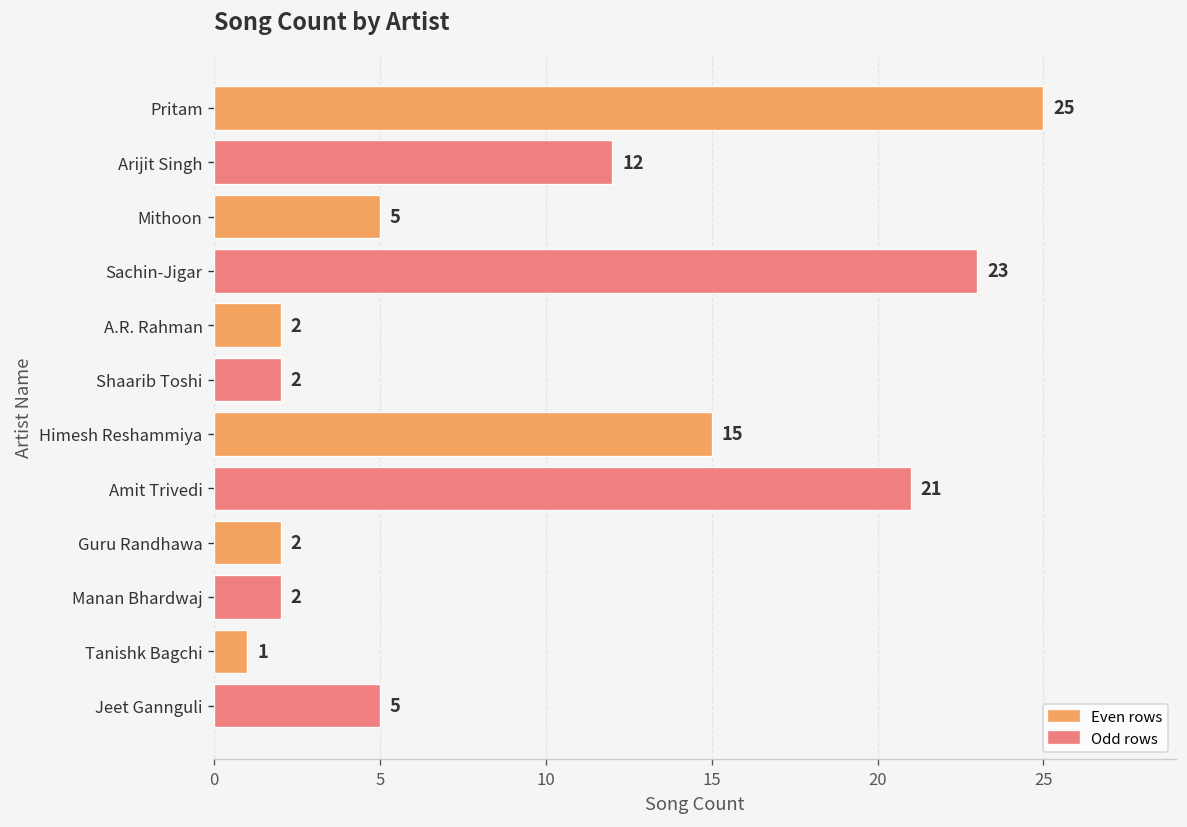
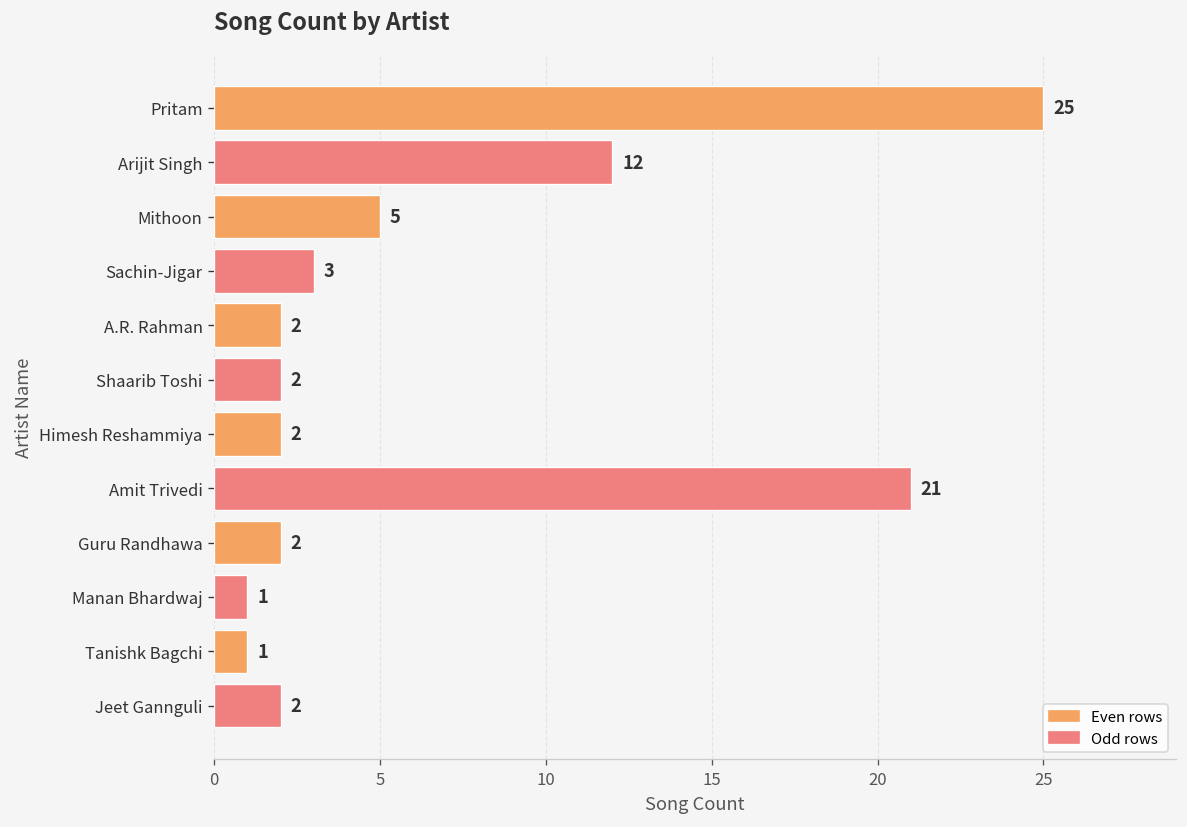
  {
    "Pritam": 25,
    "Arijit Singh": 12,
    "Mithoon": 5,
-   "Sachin-Jigar": 23,
+   "Sachin-Jigar": 3,
    "A.R. Rahman": 2,
    "Shaarib Toshi": 2,
-   "Himesh Reshammiya": 15,
+   "Himesh Reshammiya": 2,
    "Amit Trivedi": 21,
    "Guru Randhawa": 2,
-   "Manan Bhardwaj": 2,
+   "Manan Bhardwaj": 1,
    "Tanishk Bagchi": 1,
-   "Jeet Gannguli": 5
+   "Jeet Gannguli": 2
  }
